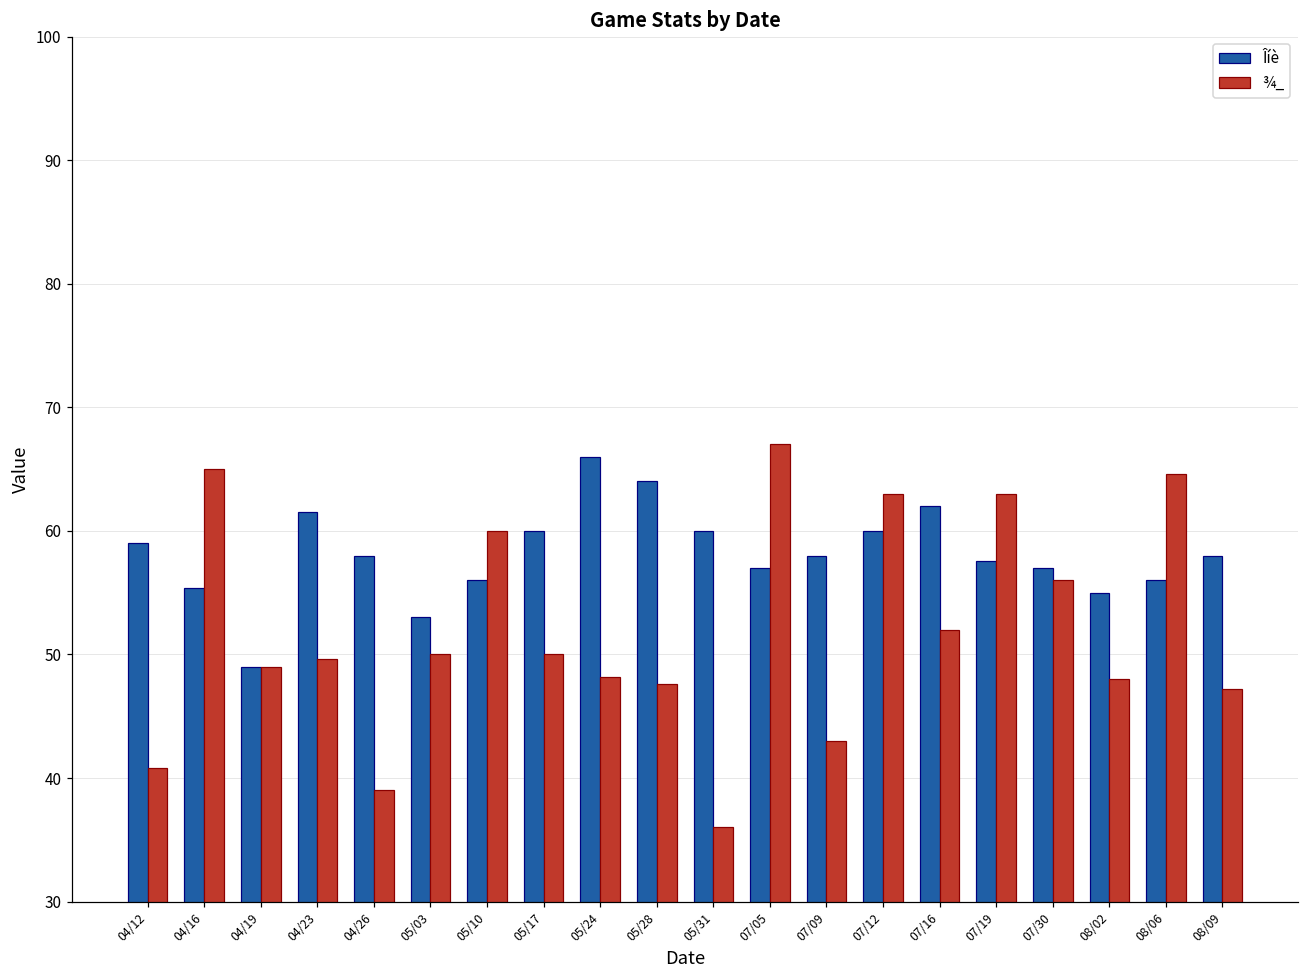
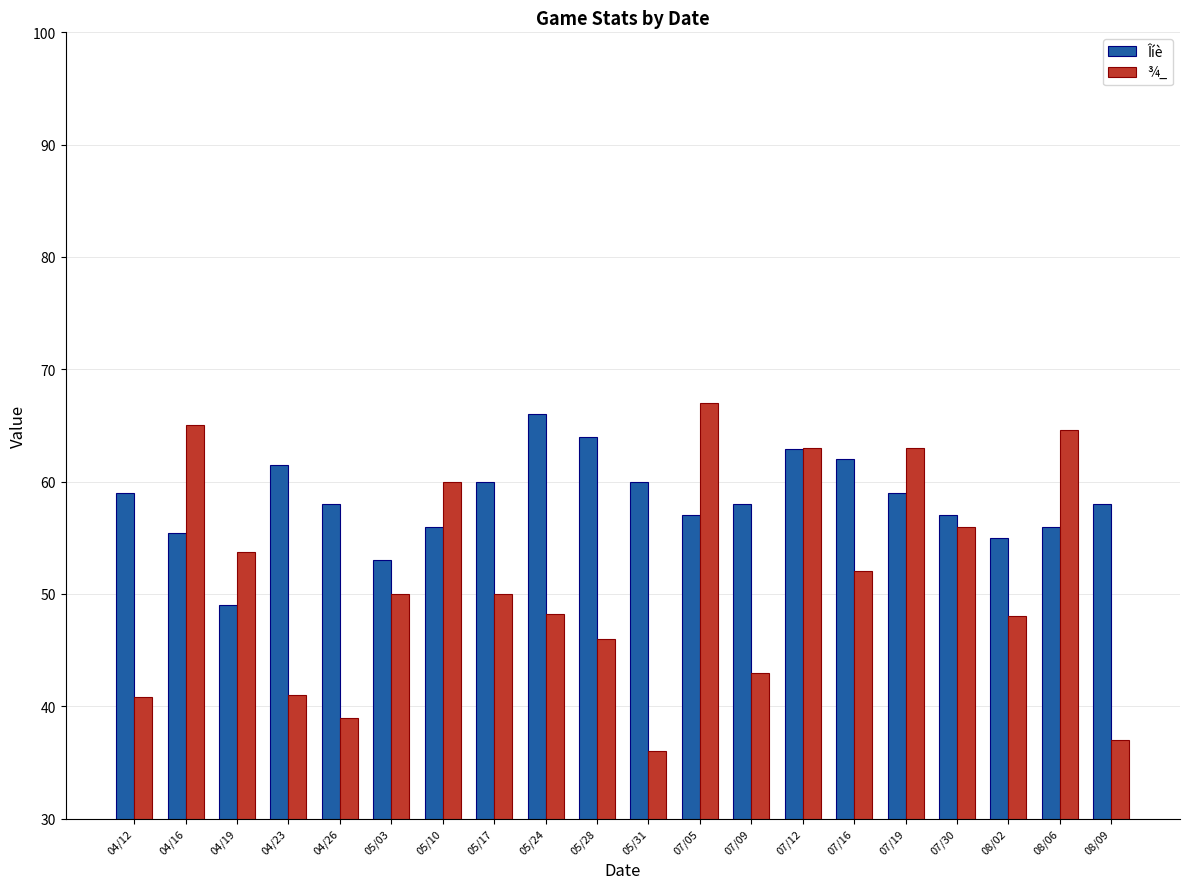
  {
    "Îíè": {
      "04/12": 59.0,
      "04/16": 55.4,
      "04/19": 49.0,
      "04/23": 61.5,
      "04/26": 58.0,
      "05/03": 53.0,
      "05/10": 56.0,
      "05/17": 60.0,
      "05/24": 66.0,
      "05/28": 64.0,
      "05/31": 60.0,
      "07/05": 57.0,
      "07/09": 58.0,
-     "07/12": 60.0,
+     "07/12": 62.9,
      "07/16": 62.0,
-     "07/19": 57.6,
+     "07/19": 59.0,
      "07/30": 57.0,
      "08/02": 55.0,
      "08/06": 56.0,
      "08/09": 58.0
    },
    "¾_": {
      "04/12": 40.8,
      "04/16": 65.0,
-     "04/19": 49.0,
-     "04/23": 49.6,
+     "04/19": 53.7,
+     "04/23": 41.0,
      "04/26": 39.0,
      "05/03": 50.0,
      "05/10": 60.0,
      "05/17": 50.0,
      "05/24": 48.2,
-     "05/28": 47.6,
+     "05/28": 46.0,
      "05/31": 36.0,
      "07/05": 67.0,
      "07/09": 43.0,
      "07/12": 63.0,
      "07/16": 52.0,
      "07/19": 63.0,
      "07/30": 56.0,
      "08/02": 48.0,
      "08/06": 64.6,
-     "08/09": 47.2
+     "08/09": 37.0
    }
  }
